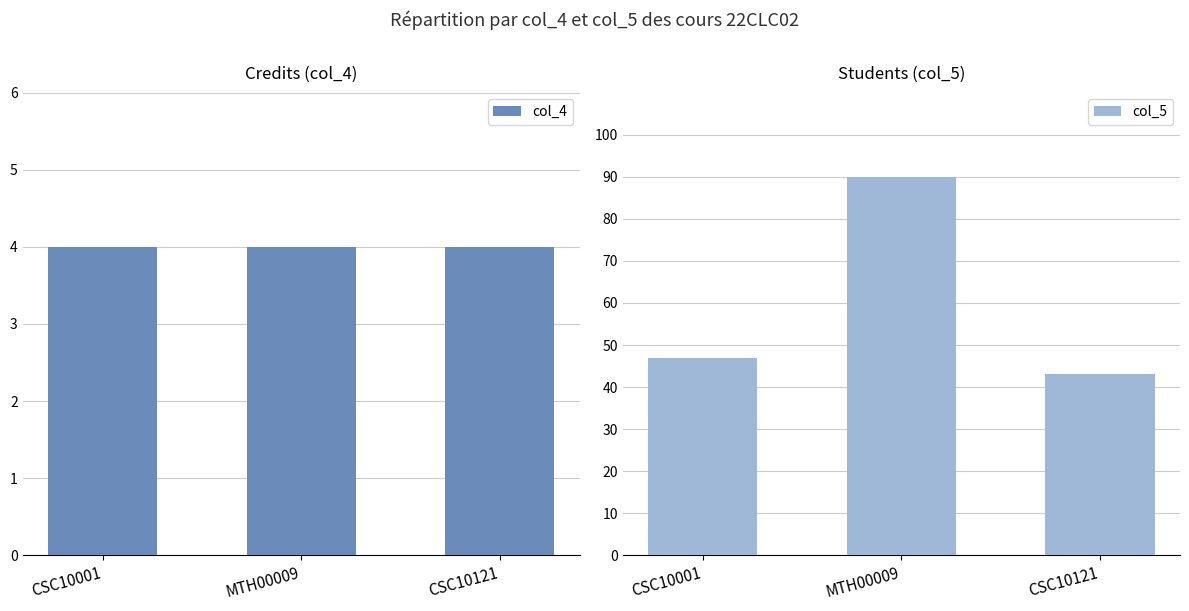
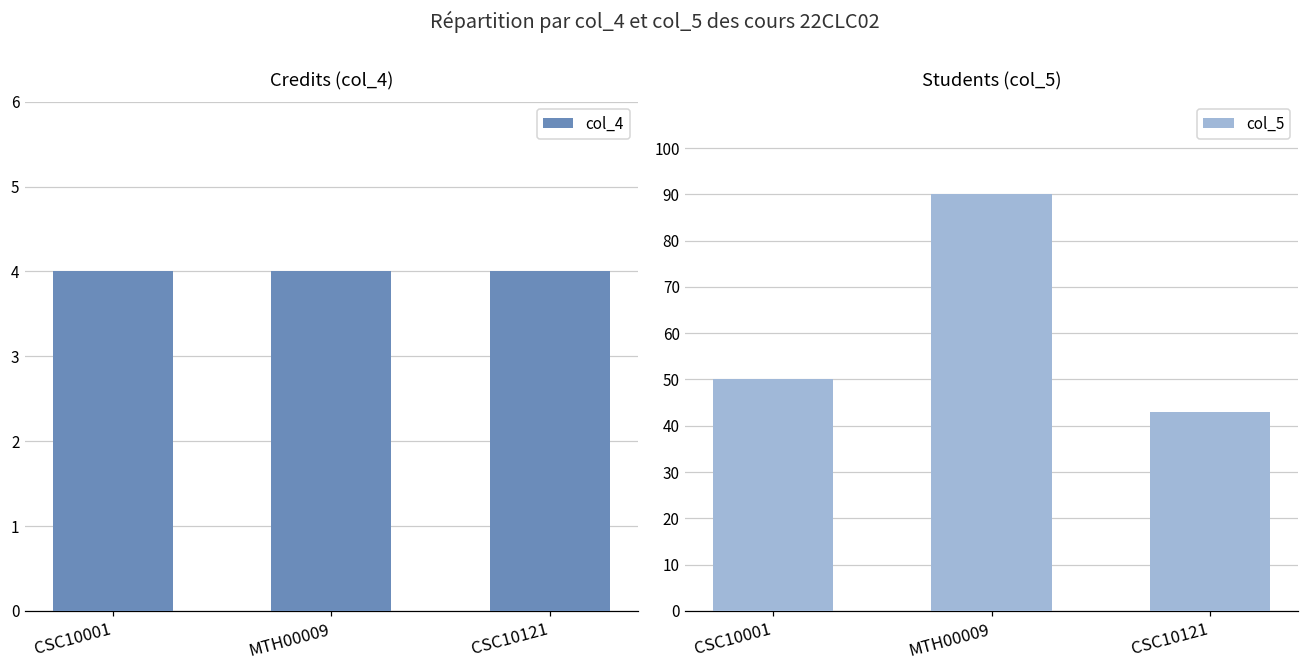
  {
    "Credits (col_4)": {
      "CSC10001": 4.0,
      "MTH00009": 4.0,
      "CSC10121": 4.0
    },
    "Students (col_5)": {
-     "CSC10001": 47,
+     "CSC10001": 50,
      "MTH00009": 90,
      "CSC10121": 43
    }
  }
